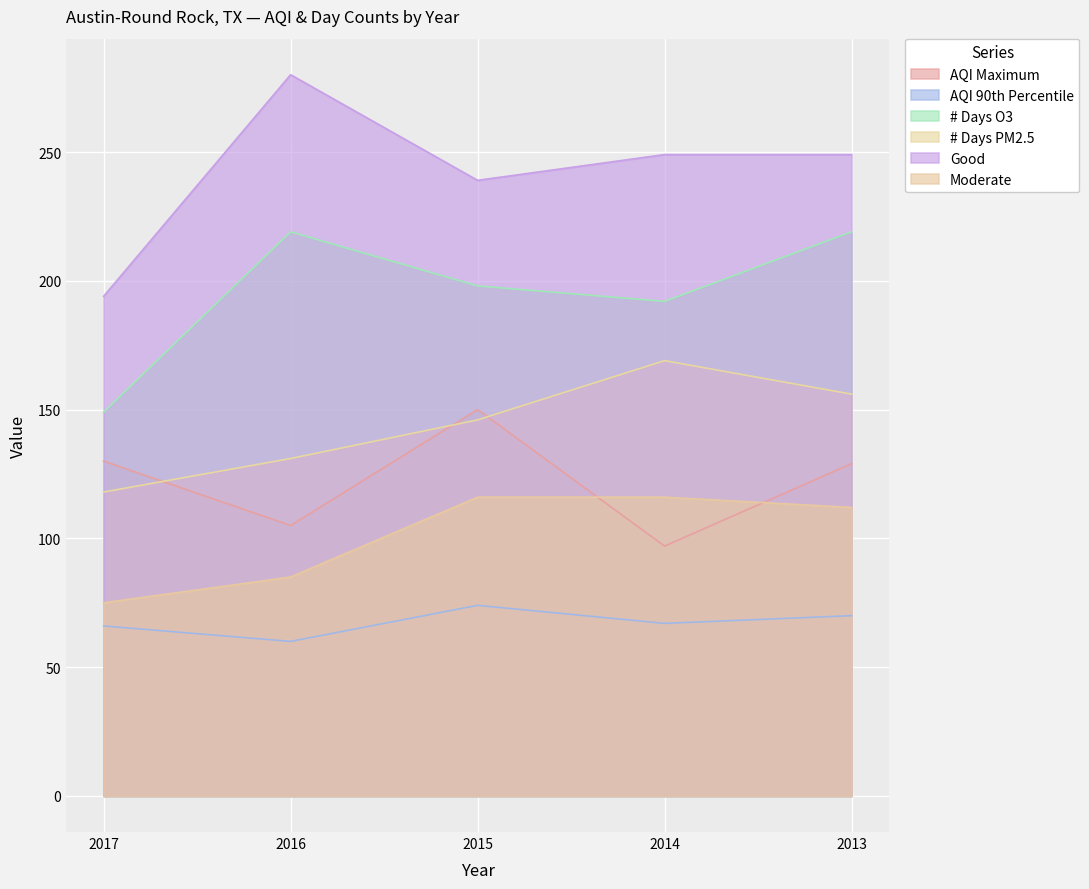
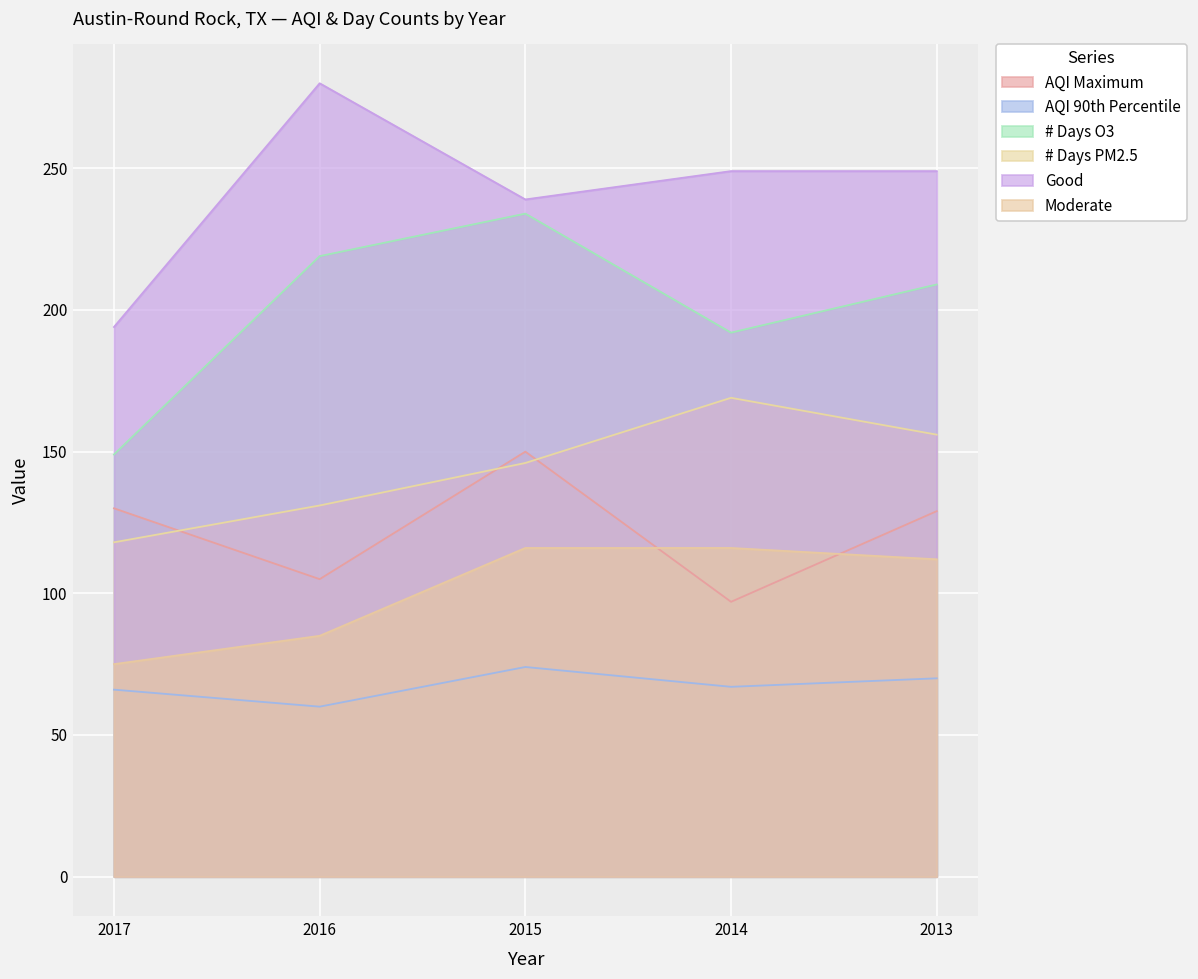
  {
    "# Days O3": {
      "2017": 149,
      "2016": 219,
-     "2015": 198,
+     "2015": 234,
      "2014": 192,
-     "2013": 219
+     "2013": 209
    }
  }
